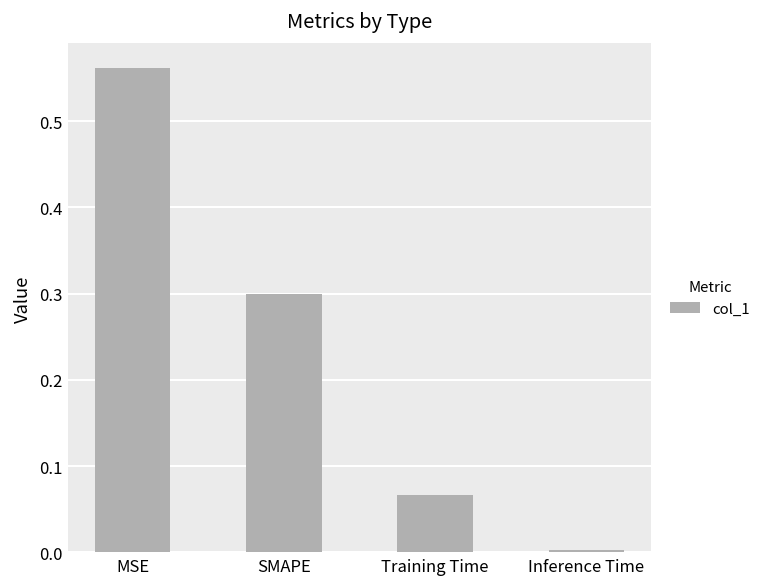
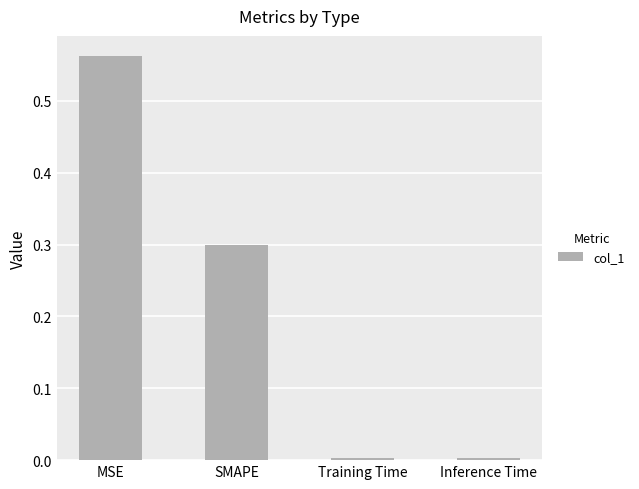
  {
    "MSE": 0.56,
    "SMAPE": 0.30,
-   "Training Time": 0.07
+   "Training Time": 0.00
  }
